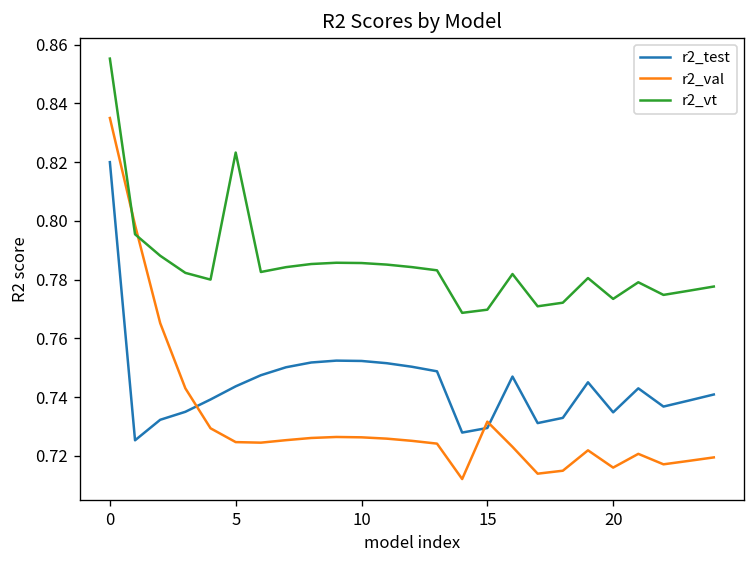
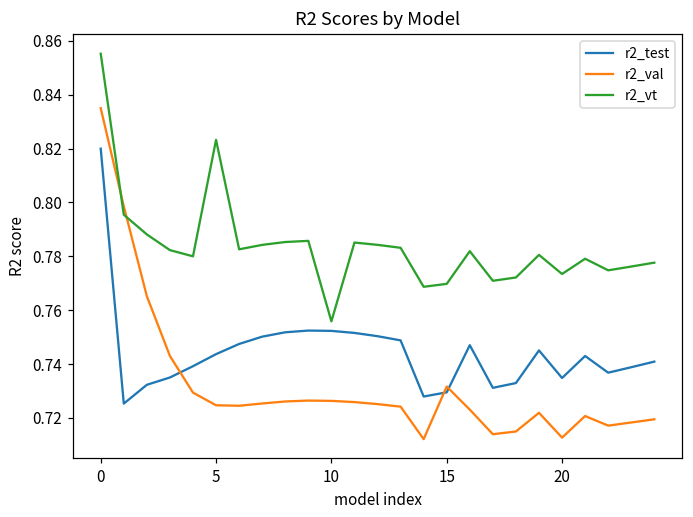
  {
    "r2_test": {
      "0": 0.820,
      "5": 0.744,
      "10": 0.752,
      "15": 0.729,
      "20": 0.735
    },
    "r2_val": {
      "0": 0.835,
      "5": 0.725,
      "10": 0.726,
      "15": 0.732,
-     "20": 0.716
+     "20": 0.713
    },
    "r2_vt": {
      "0": 0.855,
      "5": 0.823,
-     "10": 0.786,
+     "10": 0.756,
      "15": 0.770,
      "20": 0.773
    }
  }
